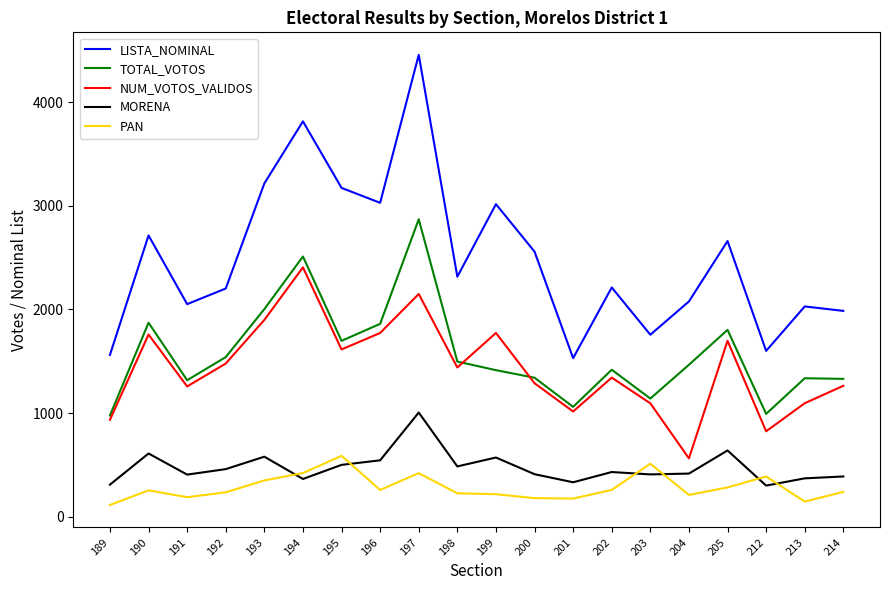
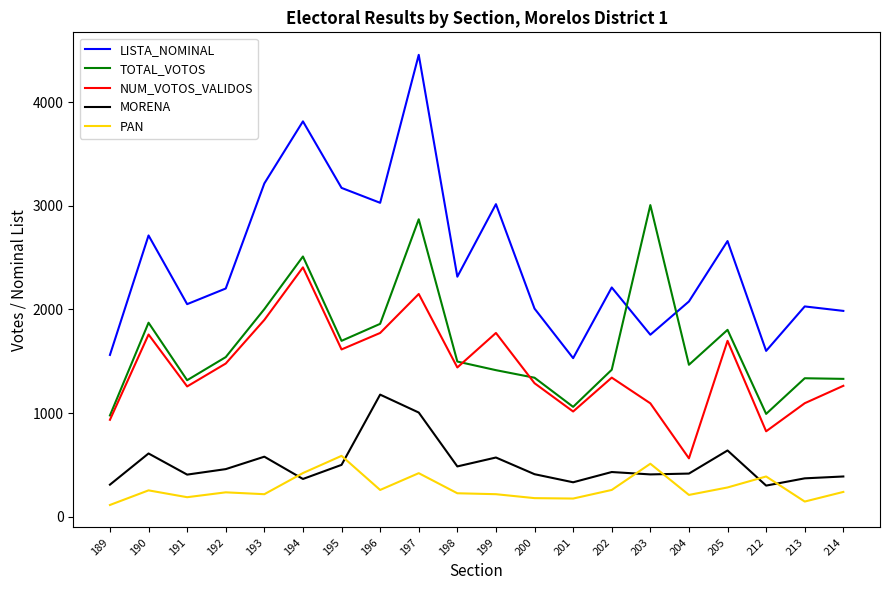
  {
    "LISTA_NOMINAL": {
      "189": 1560,
      "190": 2710,
      "191": 2050,
      "192": 2200,
      "193": 3220,
      "194": 3820,
      "195": 3170,
      "196": 3030,
      "197": 4460,
      "198": 2320,
      "199": 3020,
-     "200": 2560,
+     "200": 2010,
      "201": 1530,
      "202": 2210,
      "203": 1760,
      "204": 2080,
      "205": 2660,
      "212": 1600,
      "213": 2030,
      "214": 1990
    },
    "TOTAL_VOTOS": {
      "189": 980,
      "190": 1870,
      "191": 1320,
      "192": 1540,
      "193": 2000,
      "194": 2510,
      "195": 1700,
      "196": 1860,
      "197": 2870,
      "198": 1500,
      "199": 1410,
      "200": 1340,
      "201": 1060,
      "202": 1420,
-     "203": 1140,
+     "203": 3010,
      "204": 1470,
      "205": 1800,
      "212": 990,
      "213": 1340,
      "214": 1330
    },
    "NUM_VOTOS_VALIDOS": {
      "189": 940,
      "190": 1760,
      "191": 1260,
      "192": 1480,
      "193": 1900,
      "194": 2410,
      "195": 1610,
      "196": 1770,
      "197": 2150,
      "198": 1440,
      "199": 1770,
      "200": 1290,
      "201": 1020,
      "202": 1340,
      "203": 1090,
      "204": 560,
      "205": 1700,
      "212": 820,
      "213": 1100,
      "214": 1260
    },
    "MORENA": {
      "189": 310,
      "190": 610,
      "191": 410,
      "192": 460,
      "193": 580,
      "194": 360,
      "195": 500,
-     "196": 540,
+     "196": 1180,
      "197": 1010,
      "198": 490,
      "199": 570,
      "200": 410,
      "201": 330,
      "202": 430,
      "203": 410,
      "204": 420,
      "205": 640,
      "212": 300,
      "213": 370,
      "214": 390
    },
    "PAN": {
      "189": 110,
      "190": 250,
      "191": 190,
      "192": 240,
-     "193": 350,
+     "193": 220,
      "194": 420,
      "195": 590,
      "196": 260,
      "197": 420,
      "198": 230,
      "199": 220,
      "200": 180,
      "201": 180,
      "202": 260,
      "203": 510,
      "204": 210,
      "205": 280,
      "212": 390,
      "213": 150,
      "214": 240
    }
  }
